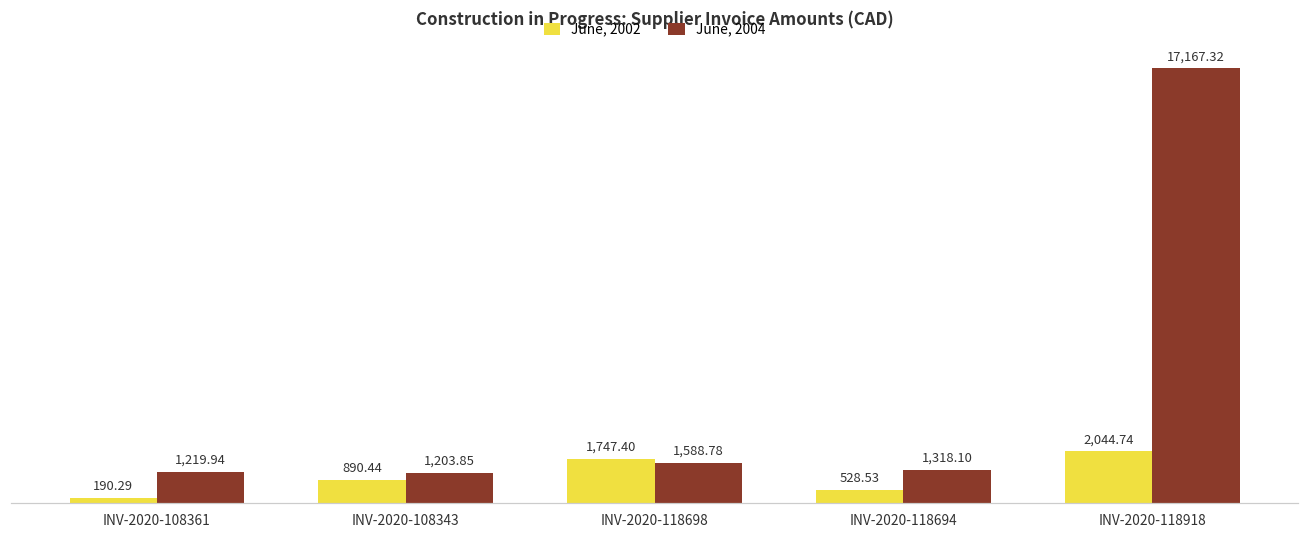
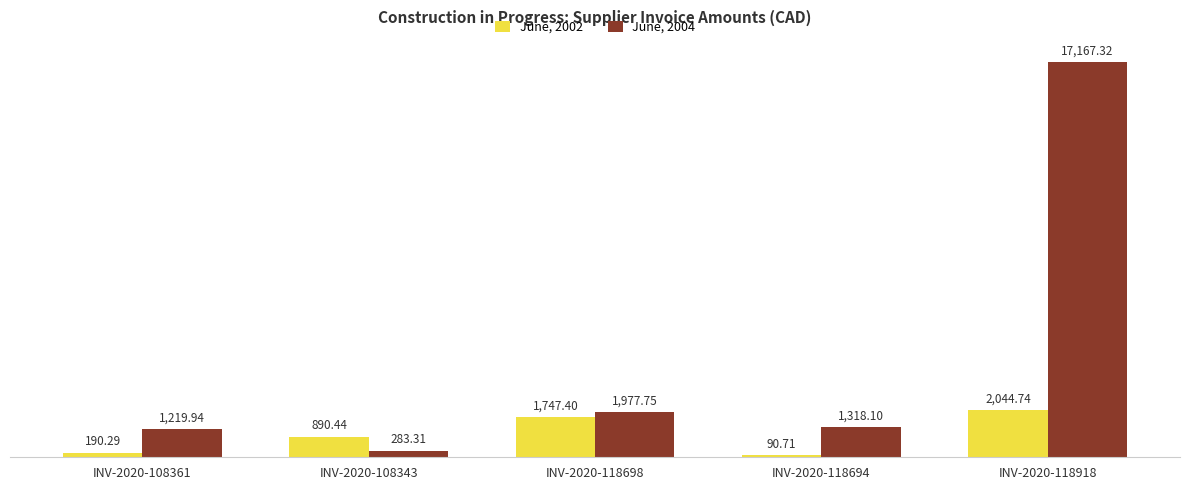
  {
    "June, 2002": {
      "INV-2020-108361": "190.29",
      "INV-2020-108343": "890.44",
      "INV-2020-118698": "1,747.40",
-     "INV-2020-118694": "528.53",
+     "INV-2020-118694": "90.71",
      "INV-2020-118918": "2,044.74"
    },
    "June, 2004": {
      "INV-2020-108361": "1,219.94",
-     "INV-2020-108343": "1,203.85",
-     "INV-2020-118698": "1,588.78",
+     "INV-2020-108343": "283.31",
+     "INV-2020-118698": "1,977.75",
      "INV-2020-118694": "1,318.10",
      "INV-2020-118918": "17,167.32"
    }
  }
